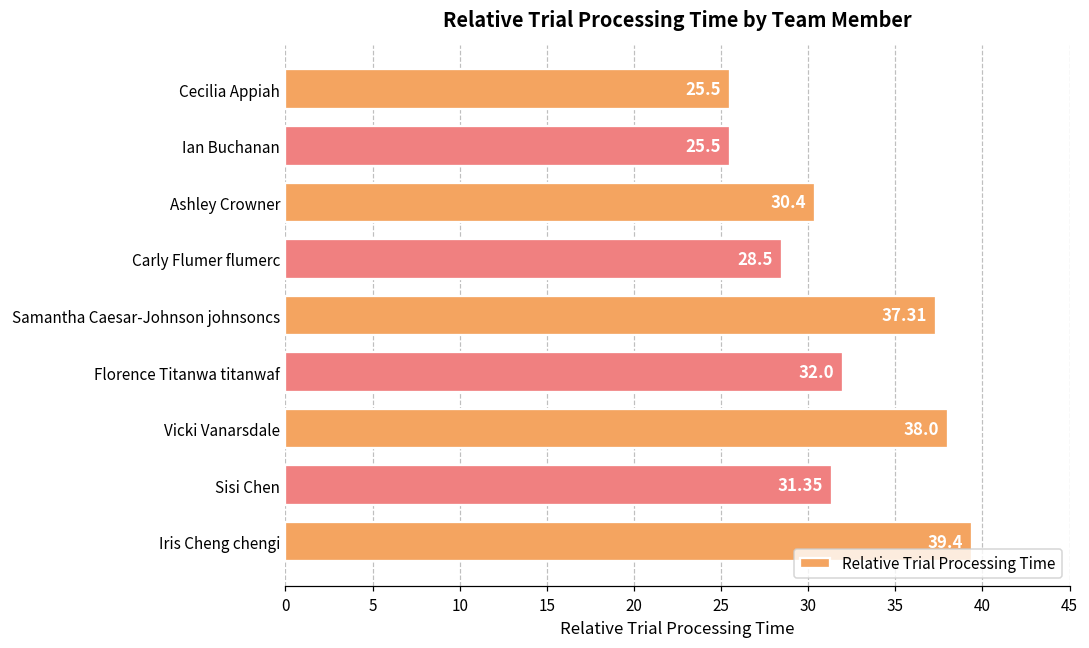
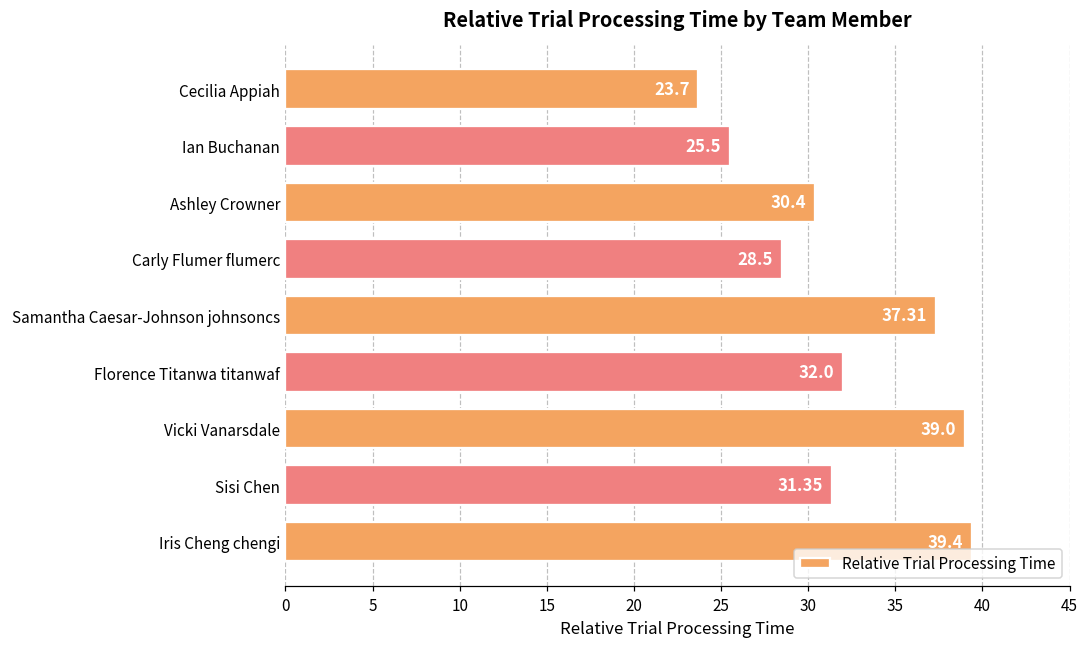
  {
-   "Cecilia Appiah": 25.5,
+   "Cecilia Appiah": 23.7,
    "Ian Buchanan": 25.5,
    "Ashley Crowner": 30.4,
    "Carly Flumer flumerc": 28.5,
    "Samantha Caesar-Johnson johnsoncs": 37.31,
    "Florence Titanwa titanwaf": 32.0,
-   "Vicki Vanarsdale": 38.0,
+   "Vicki Vanarsdale": 39.0,
    "Sisi Chen": 31.35,
    "Iris Cheng chengi": 39.4
  }
